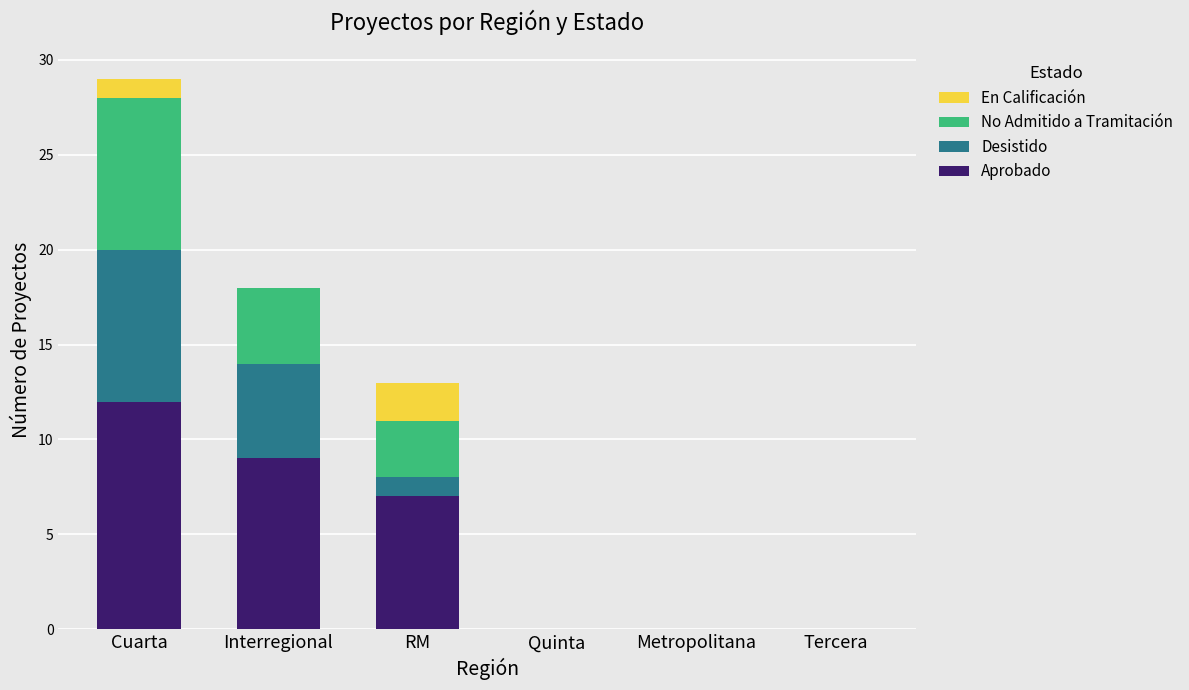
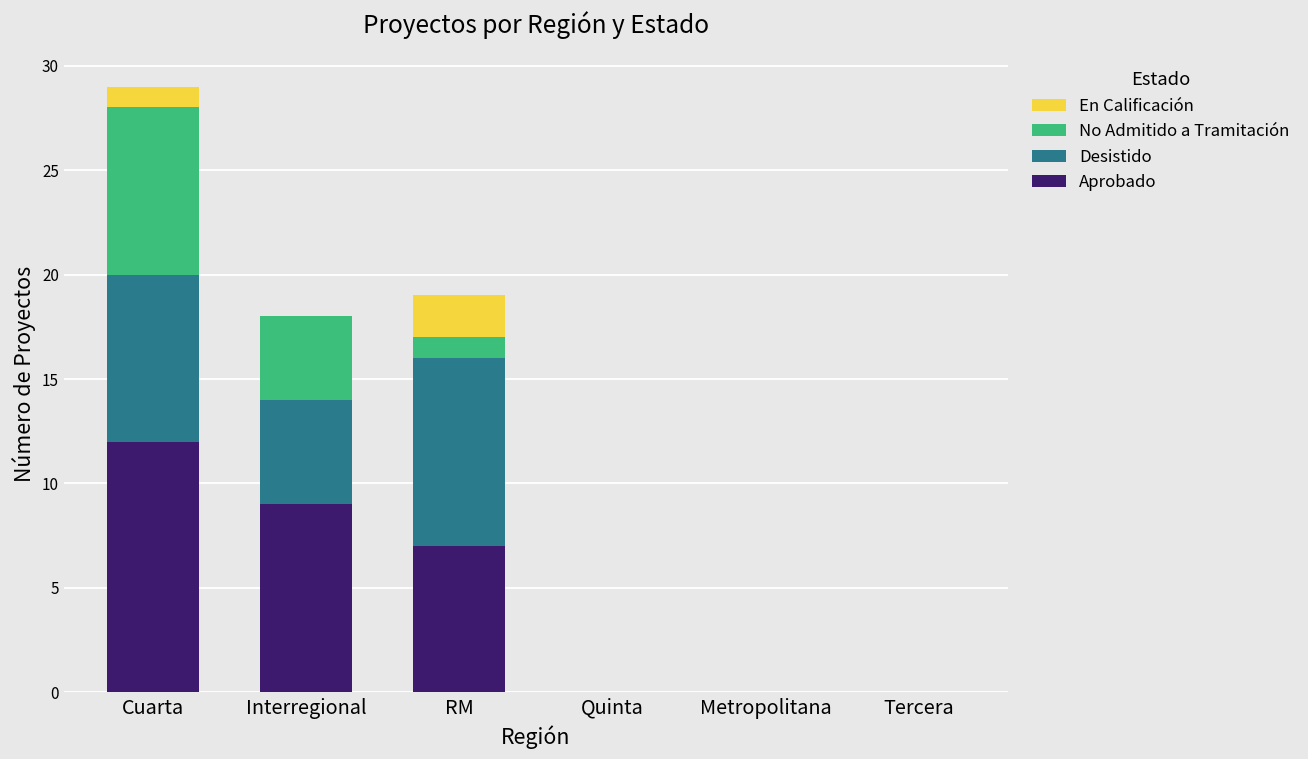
  {
    "Aprobado": {
      "Cuarta": 12,
      "Interregional": 9,
      "RM": 7,
      "Quinta": 0,
      "Metropolitana": 0,
      "Tercera": 0
    },
    "Desistido": {
      "Cuarta": 8,
      "Interregional": 5,
-     "RM": 1,
+     "RM": 9,
      "Quinta": 0,
      "Metropolitana": 0,
      "Tercera": 0
    },
    "No Admitido a Tramitación": {
      "Cuarta": 8,
      "Interregional": 4,
-     "RM": 3,
+     "RM": 1,
      "Quinta": 0,
      "Metropolitana": 0,
      "Tercera": 0
    },
    "En Calificación": {
      "Cuarta": 1,
      "Interregional": 0,
      "RM": 2,
      "Quinta": 0,
      "Metropolitana": 0,
      "Tercera": 0
    }
  }
